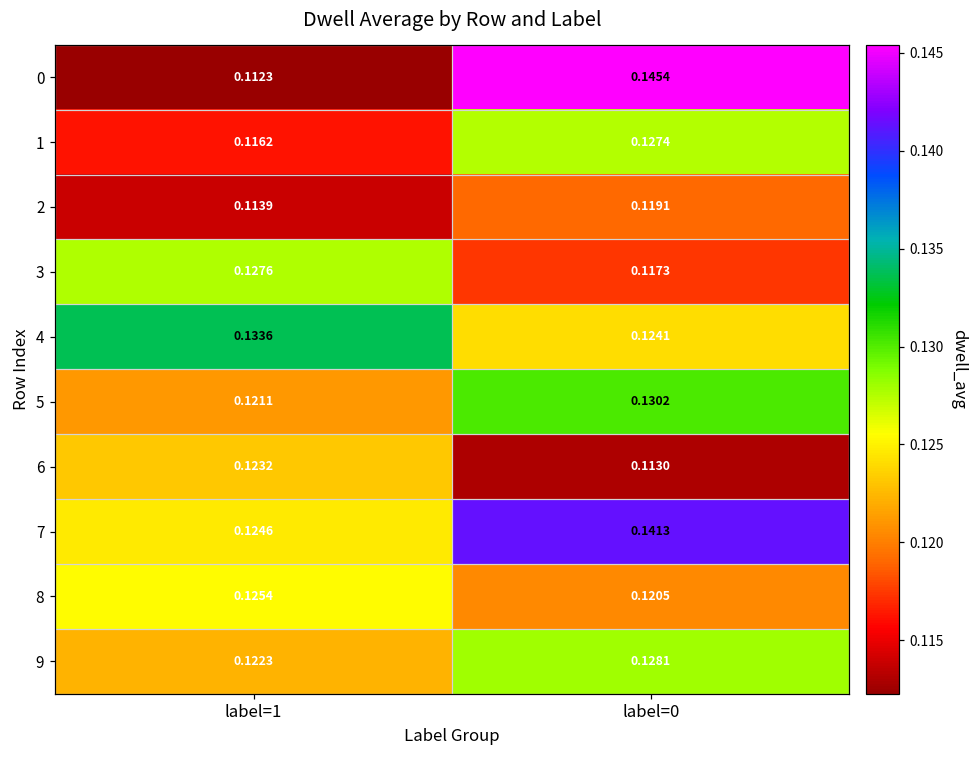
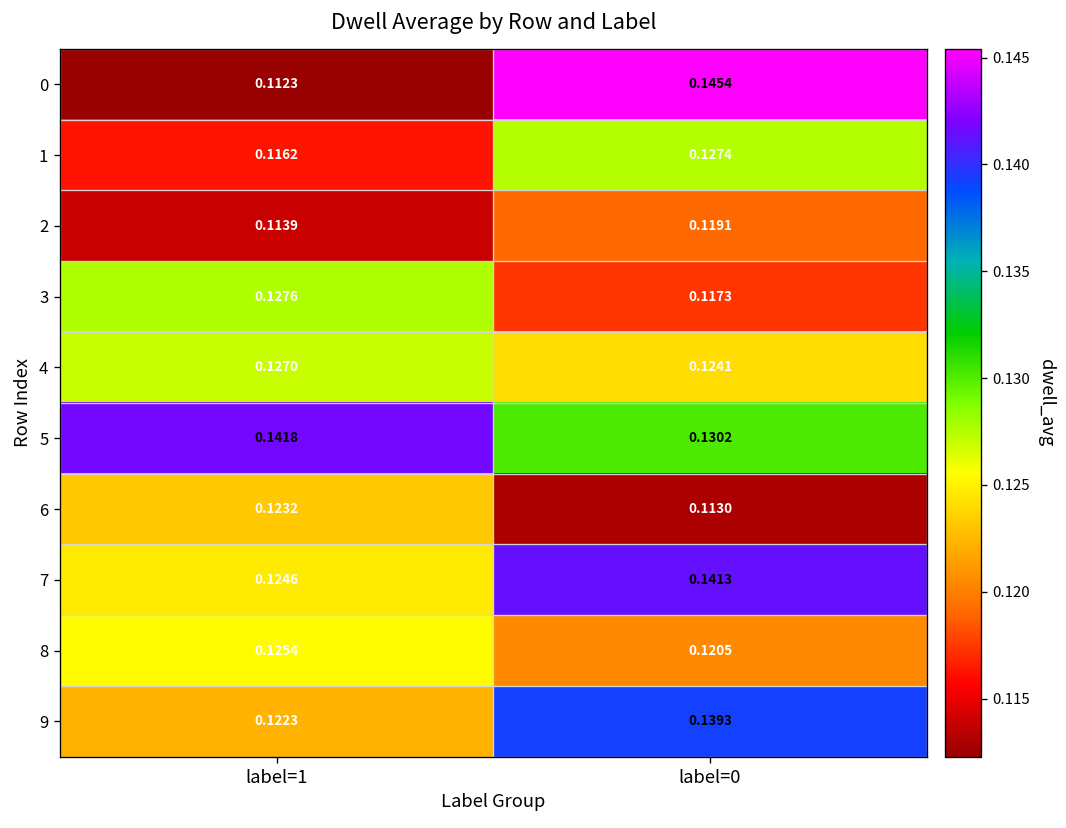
  {
    "0": {
      "label=1": 0.1123,
      "label=0": 0.1454
    },
    "1": {
      "label=1": 0.1162,
      "label=0": 0.1274
    },
    "2": {
      "label=1": 0.1139,
      "label=0": 0.1191
    },
    "3": {
      "label=1": 0.1276,
      "label=0": 0.1173
    },
    "4": {
-     "label=1": 0.1336,
+     "label=1": 0.1270,
      "label=0": 0.1241
    },
    "5": {
-     "label=1": 0.1211,
+     "label=1": 0.1418,
      "label=0": 0.1302
    },
    "6": {
      "label=1": 0.1232,
      "label=0": 0.1130
    },
    "7": {
      "label=1": 0.1246,
      "label=0": 0.1413
    },
    "8": {
      "label=1": 0.1254,
      "label=0": 0.1205
    },
    "9": {
      "label=1": 0.1223,
-     "label=0": 0.1281
+     "label=0": 0.1393
    }
  }
